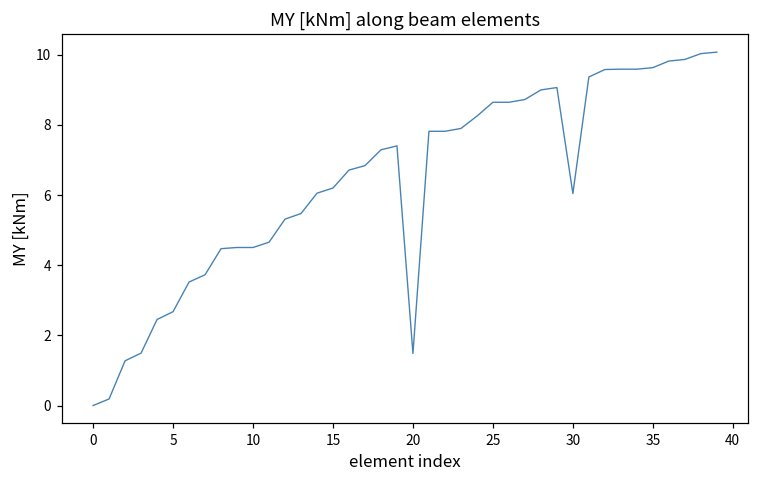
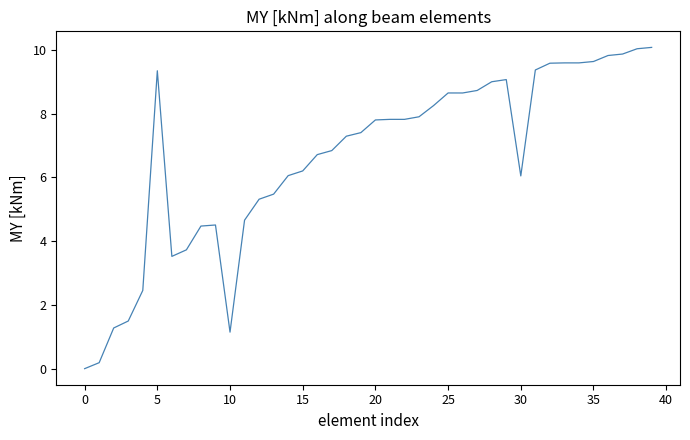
  {
    "0": 0.0,
-   "5": 2.7,
-   "10": 4.5,
+   "5": 9.3,
+   "10": 1.1,
    "15": 6.2,
-   "20": 1.5,
+   "20": 7.8,
    "25": 8.6,
    "30": 6.0,
    "35": 9.6
  }
